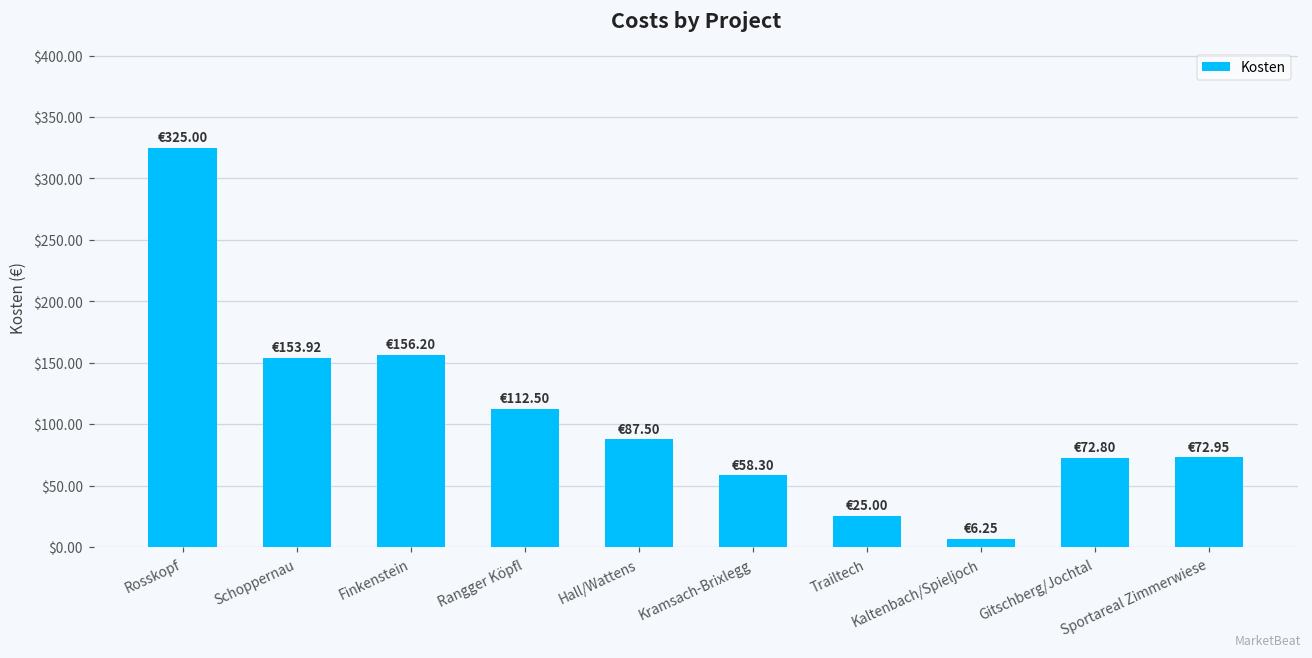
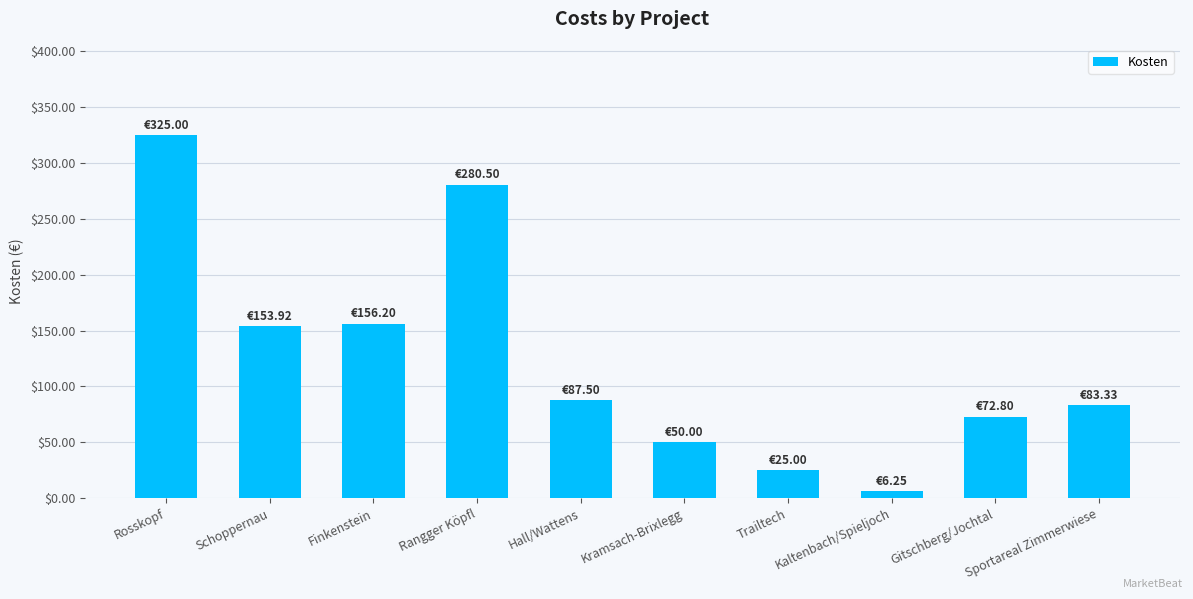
  {
    "Rosskopf": "€325.00",
    "Schoppernau": "€153.92",
    "Finkenstein": "€156.20",
-   "Rangger Köpfl": "€112.50",
+   "Rangger Köpfl": "€280.50",
    "Hall/Wattens": "€87.50",
-   "Kramsach-Brixlegg": "€58.30",
+   "Kramsach-Brixlegg": "€50.00",
    "Trailtech": "€25.00",
    "Kaltenbach/Spieljoch": "€6.25",
    "Gitschberg/Jochtal": "€72.80",
-   "Sportareal Zimmerwiese": "€72.95"
+   "Sportareal Zimmerwiese": "€83.33"
  }
